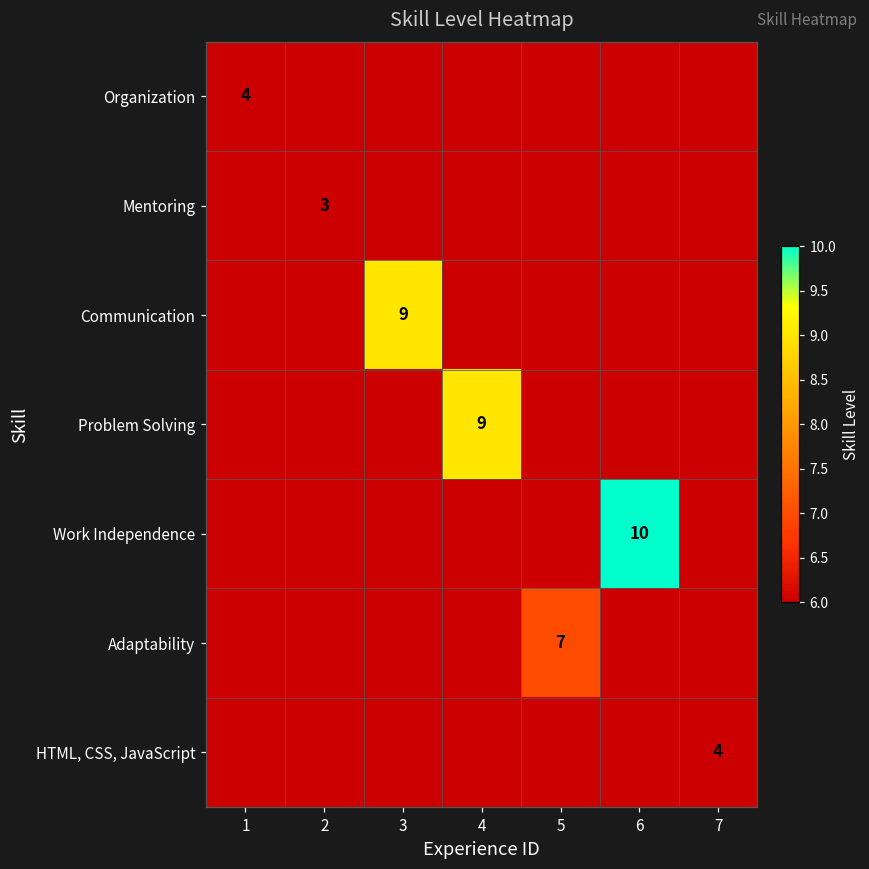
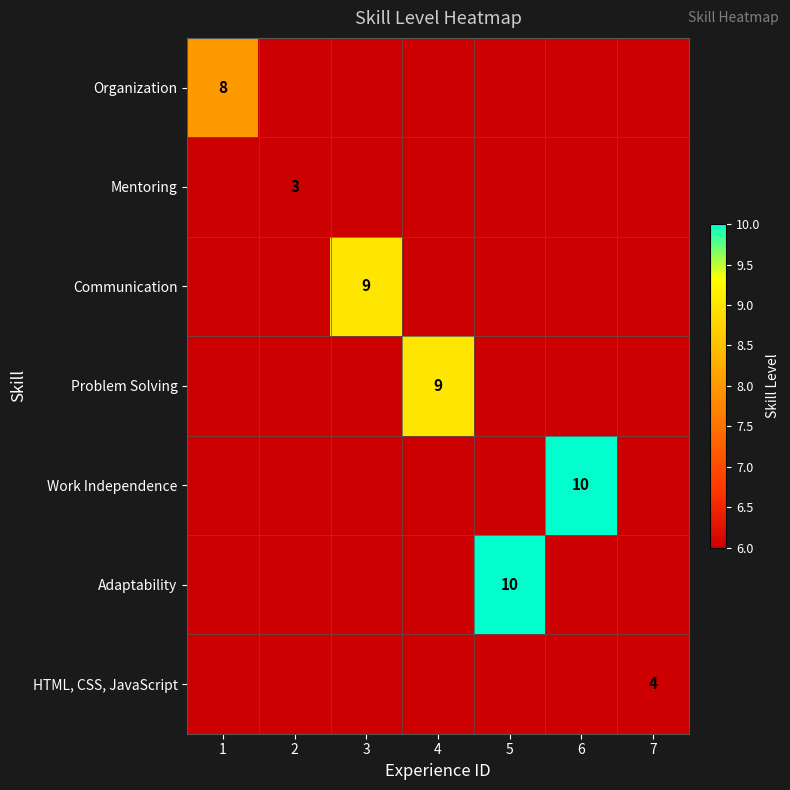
  {
    "Organization": {
-     "1": 4
+     "1": 8
    },
    "Mentoring": {
      "2": 3
    },
    "Communication": {
      "3": 9
    },
    "Problem Solving": {
      "4": 9
    },
    "Work Independence": {
      "6": 10
    },
    "Adaptability": {
-     "5": 7
+     "5": 10
    },
    "HTML, CSS, JavaScript": {
      "7": 4
    }
  }
